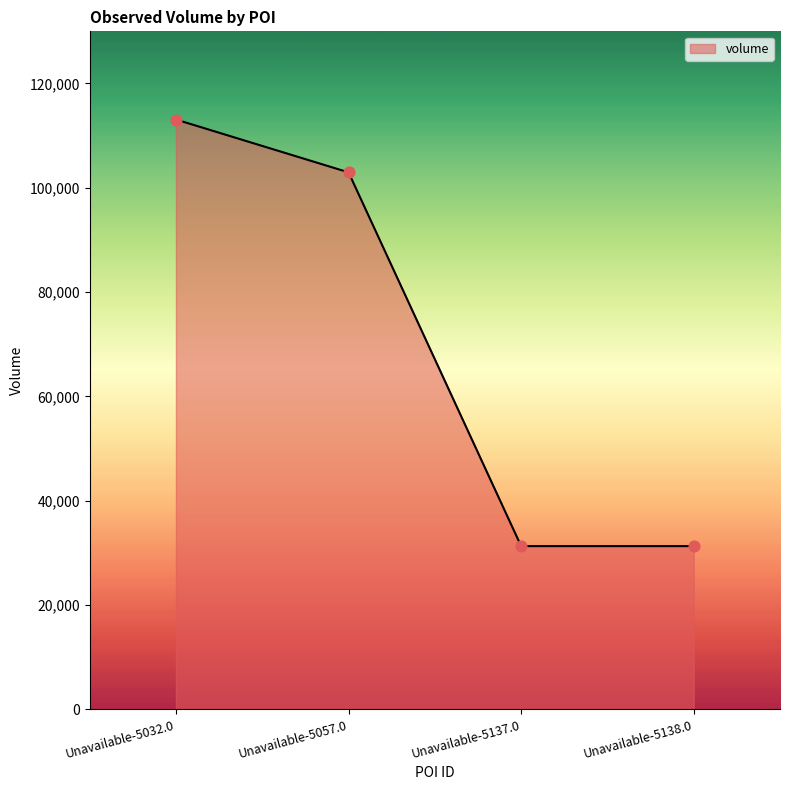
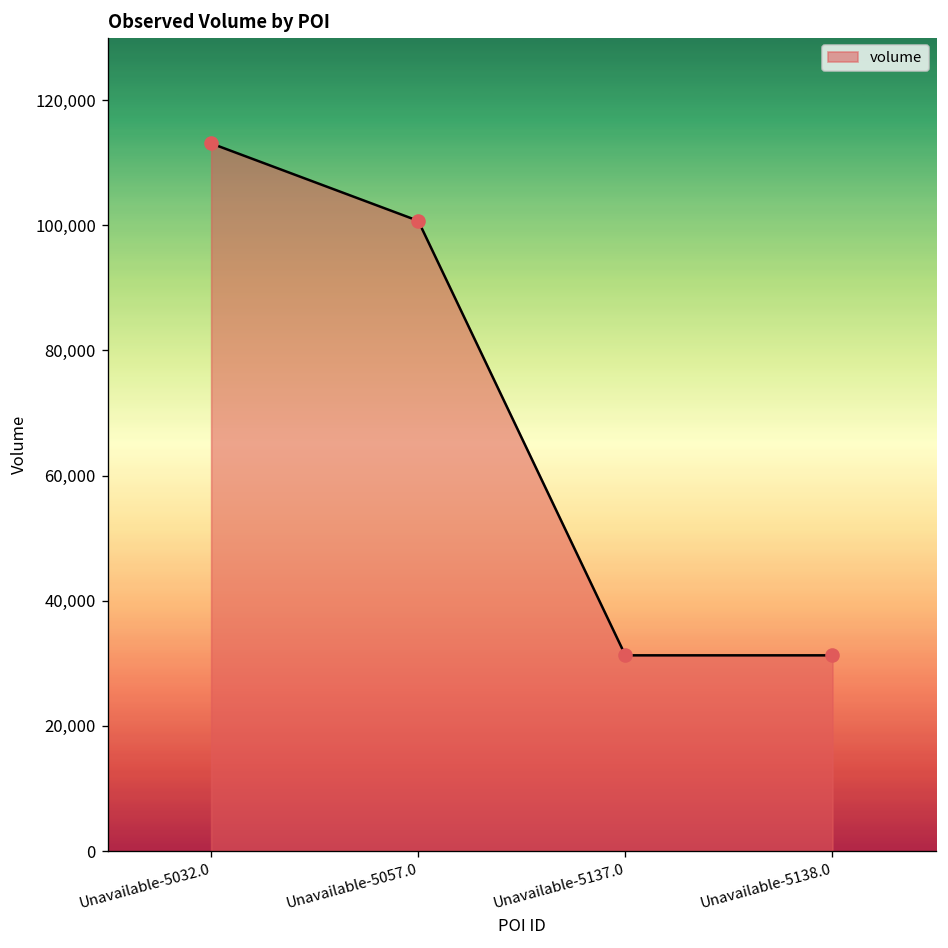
  {
    "Unavailable-5032.0": "113,000",
-   "Unavailable-5057.0": "103,000",
+   "Unavailable-5057.0": "101,000",
    "Unavailable-5137.0": "31,000",
    "Unavailable-5138.0": "31,000"
  }
